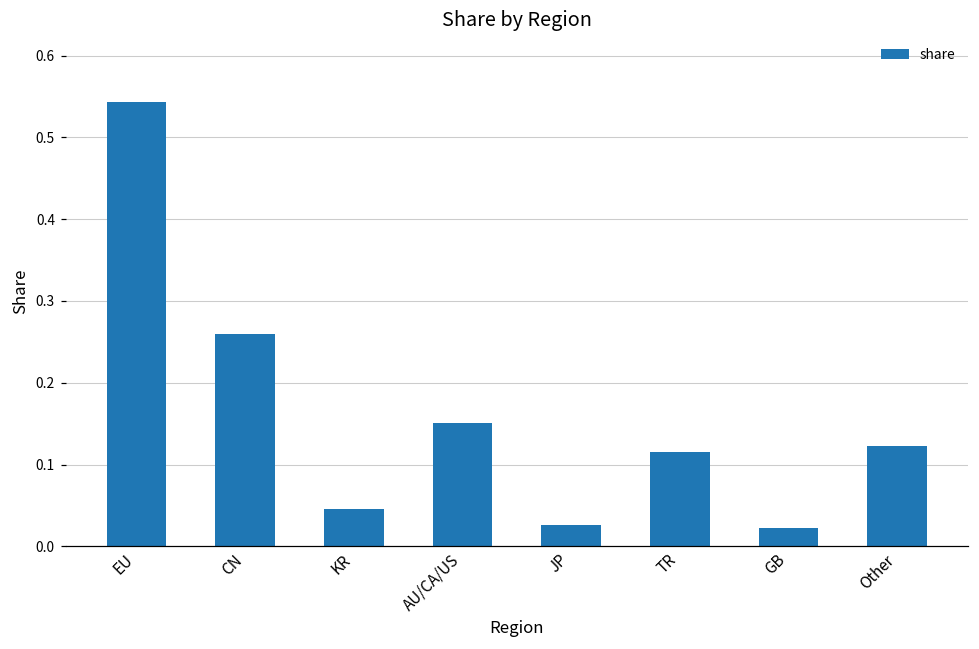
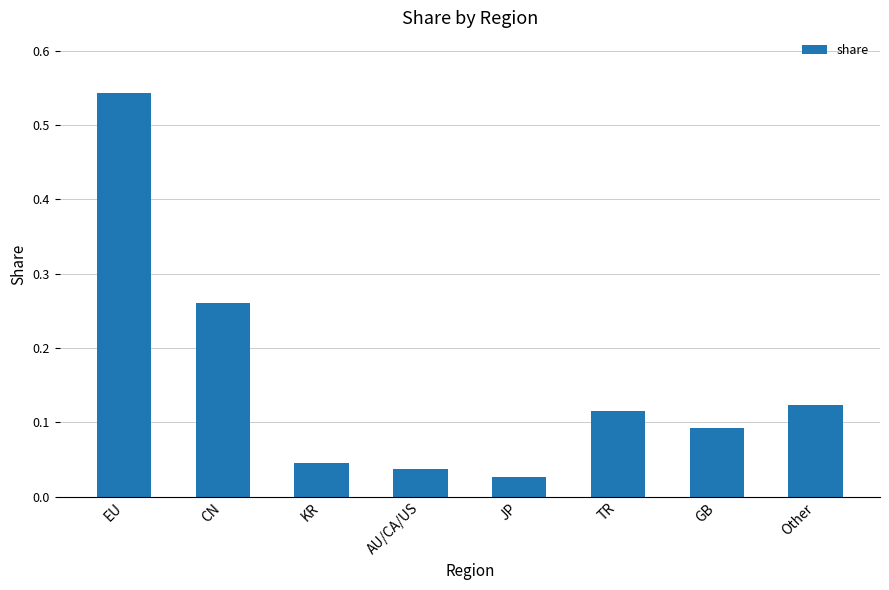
  {
    "EU": 0.54,
    "CN": 0.26,
    "KR": 0.05,
-   "AU/CA/US": 0.15,
+   "AU/CA/US": 0.04,
    "JP": 0.03,
    "TR": 0.12,
-   "GB": 0.02,
+   "GB": 0.09,
    "Other": 0.12
  }
